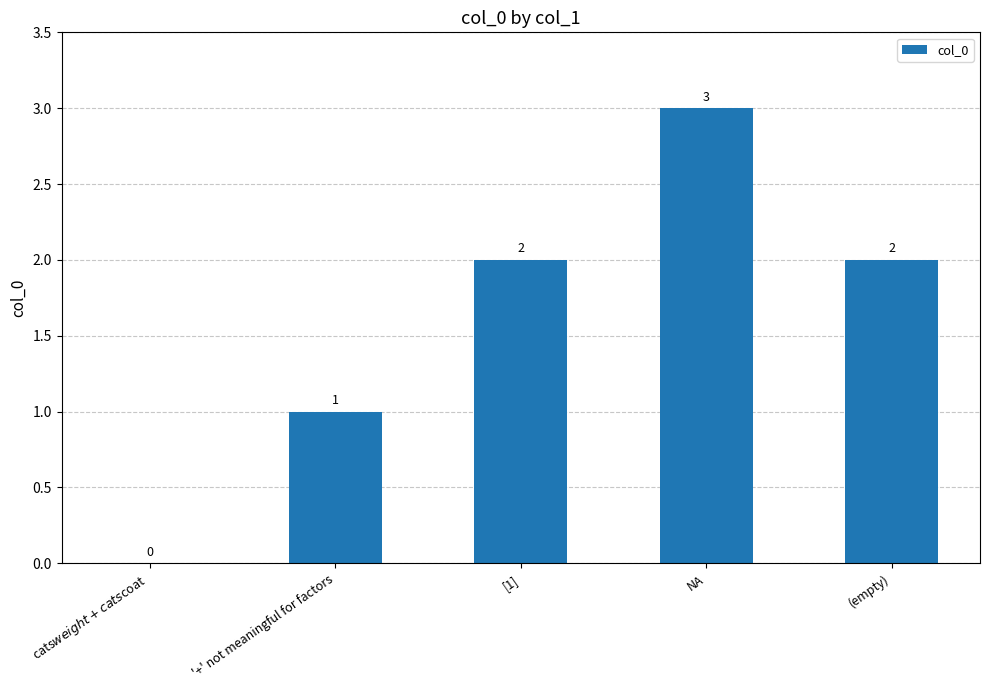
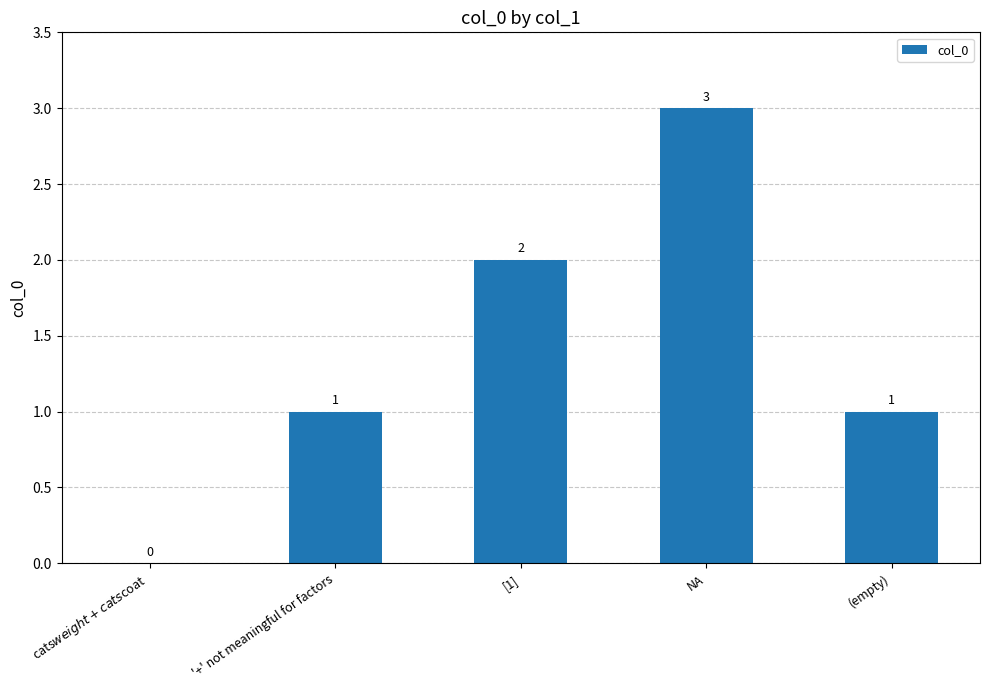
  {
    "'+' not meaningful for factors": 1,
    "[1]": 2,
    "NA": 3,
-   "(empty)": 2
+   "(empty)": 1
  }
